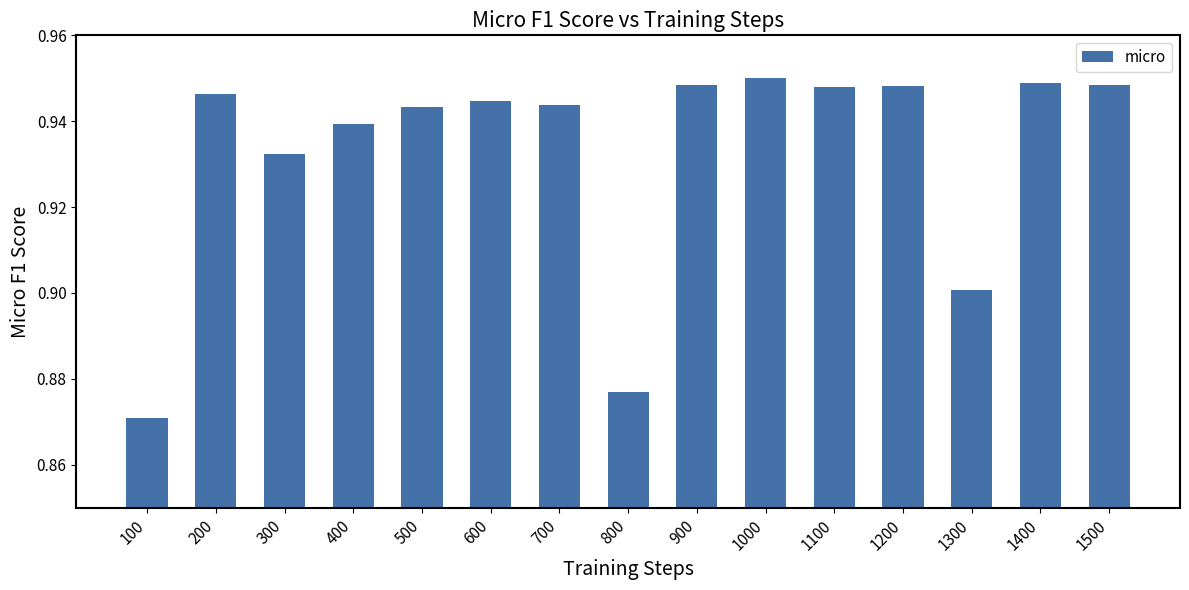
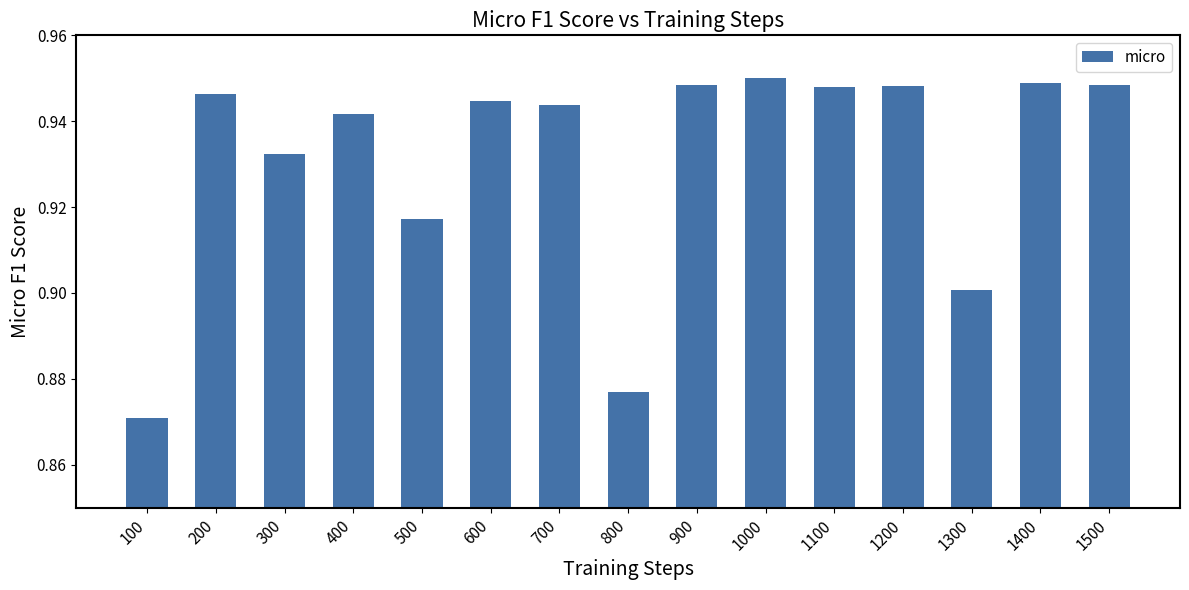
  {
    "100": 0.871,
    "200": 0.946,
    "300": 0.932,
-   "400": 0.939,
-   "500": 0.943,
+   "400": 0.942,
+   "500": 0.917,
    "600": 0.945,
    "700": 0.944,
    "800": 0.877,
    "900": 0.948,
    "1000": 0.950,
    "1100": 0.948,
    "1200": 0.948,
    "1300": 0.901,
    "1400": 0.949,
    "1500": 0.948
  }
